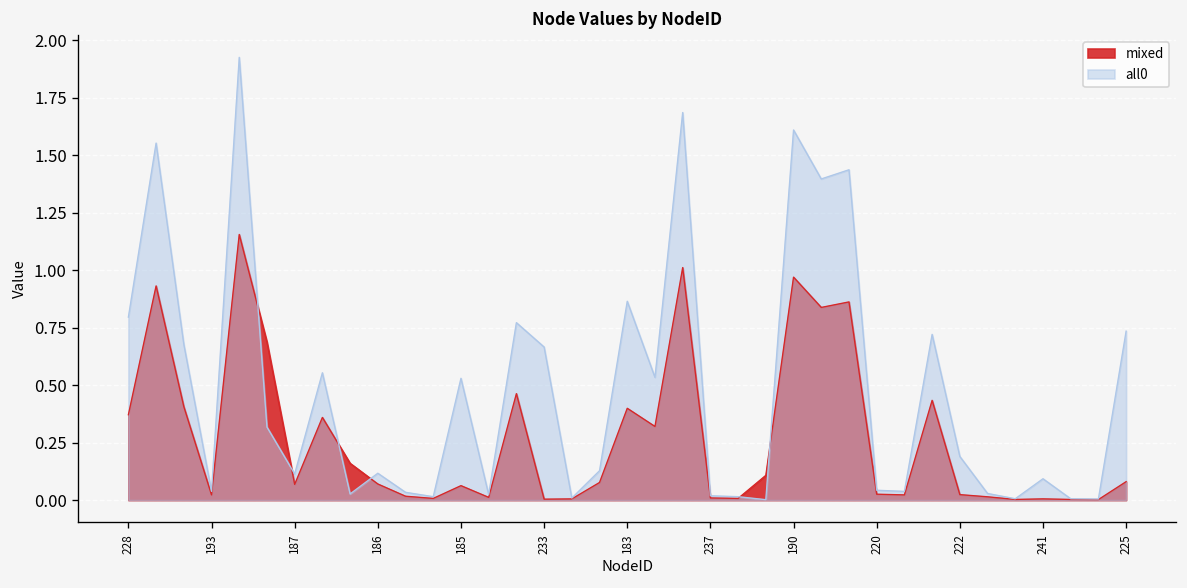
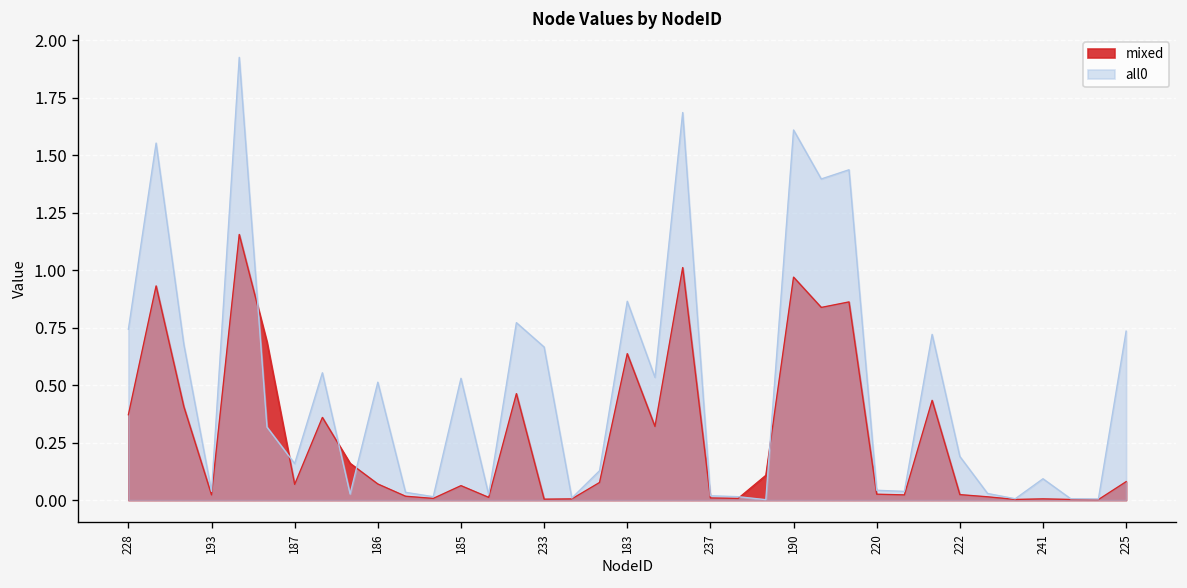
  {
    "mixed": {
      "228": 0.37,
      "193": 0.02,
      "187": 0.07,
      "186": 0.07,
      "185": 0.06,
      "233": 0.00,
-     "183": 0.40,
+     "183": 0.64,
      "190": 0.97,
      "220": 0.03,
      "222": 0.02,
      "241": 0.01,
      "225": 0.08
    },
    "all0": {
-     "228": 0.80,
+     "228": 0.74,
      "193": 0.04,
-     "187": 0.11,
-     "186": 0.12,
+     "187": 0.16,
+     "186": 0.51,
      "185": 0.53,
      "233": 0.67,
      "183": 0.87,
      "190": 1.61,
      "220": 0.04,
      "222": 0.19,
      "241": 0.09,
      "225": 0.74
    }
  }
